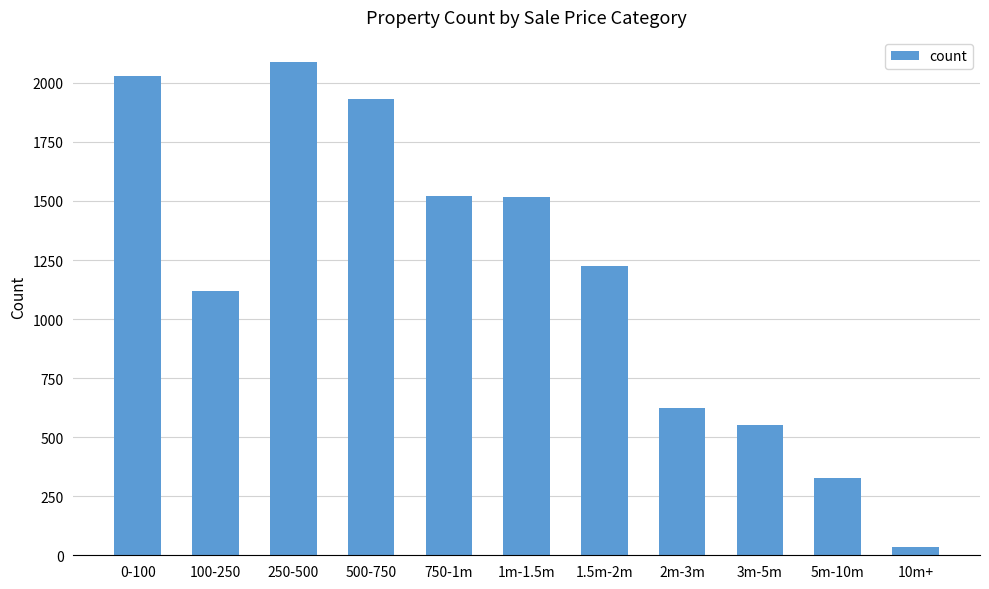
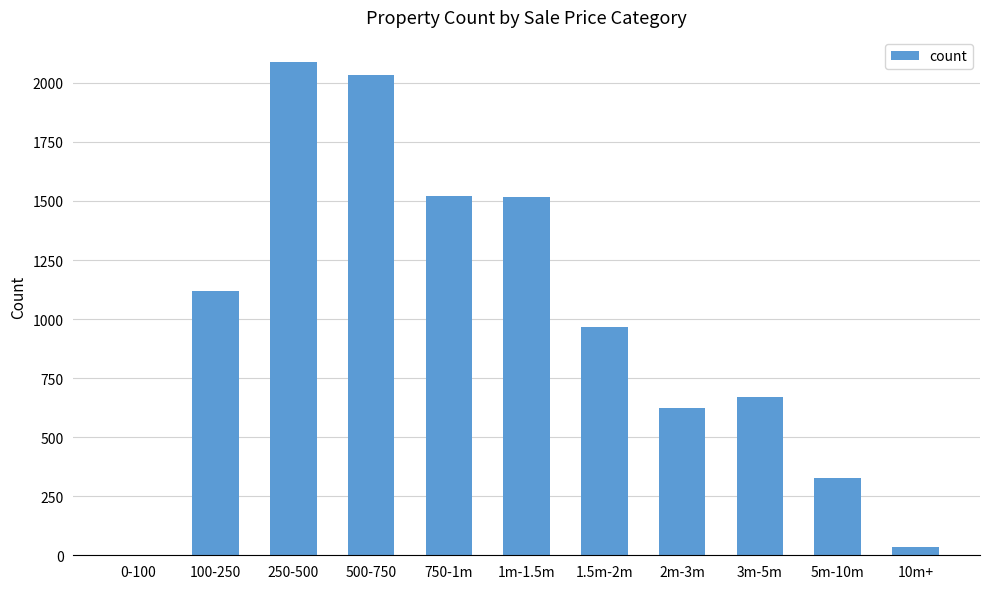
  {
-   "0-100": 2030,
+   "0-100": 0,
    "100-250": 1120,
    "250-500": 2090,
-   "500-750": 1930,
+   "500-750": 2030,
    "750-1m": 1520,
    "1m-1.5m": 1520,
-   "1.5m-2m": 1220,
+   "1.5m-2m": 970,
    "2m-3m": 630,
-   "3m-5m": 550,
+   "3m-5m": 670,
    "5m-10m": 330,
    "10m+": 40
  }
